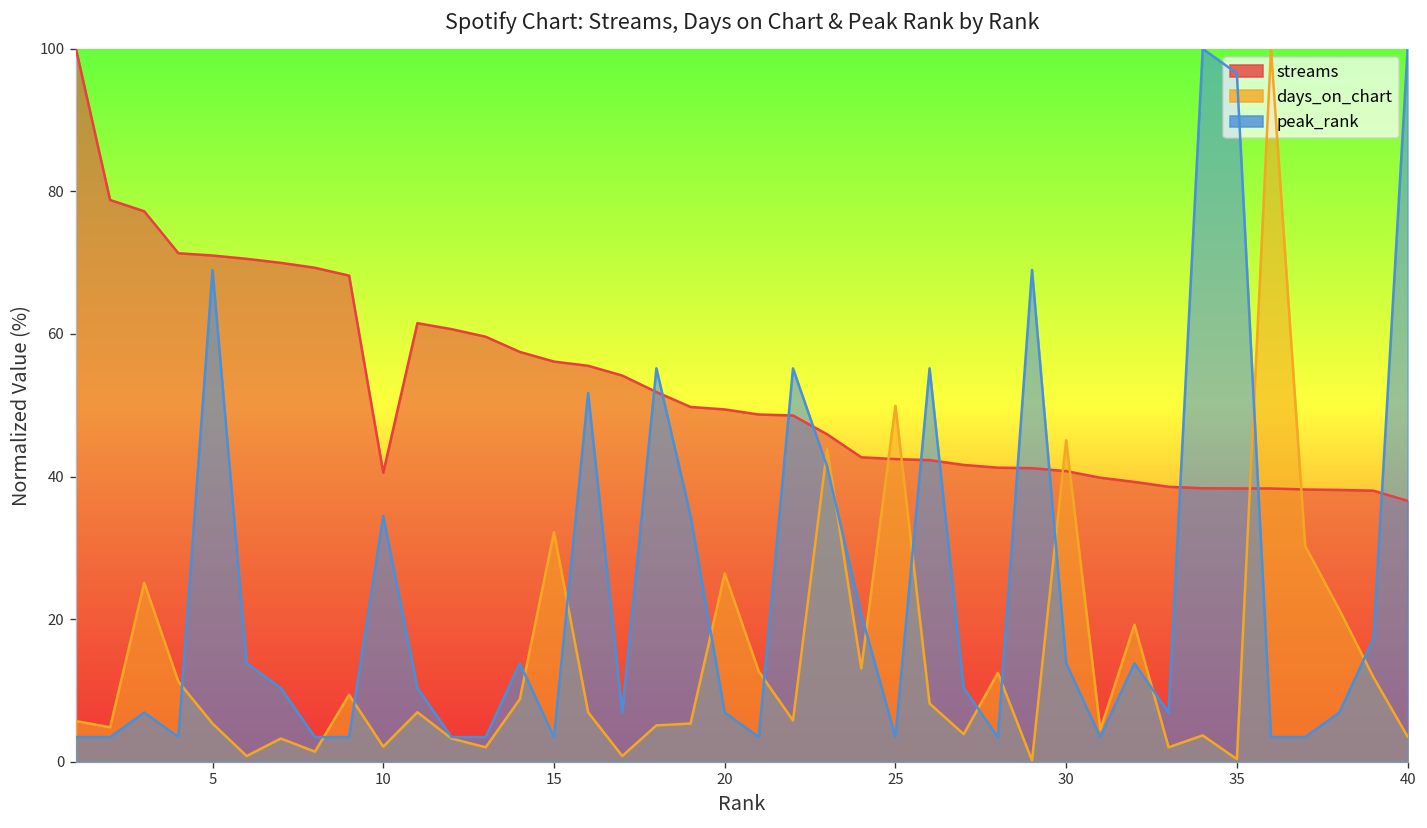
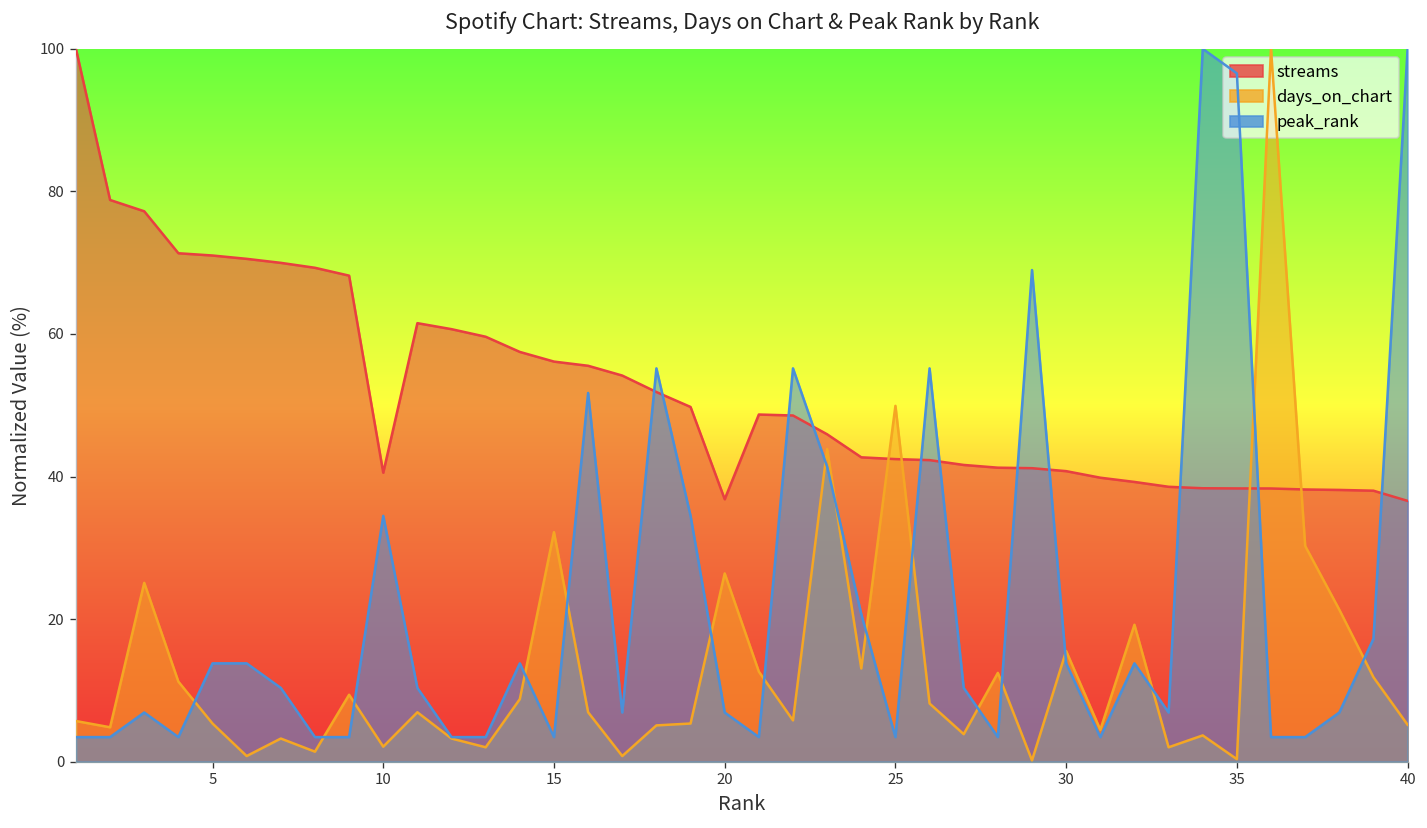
  {
    "streams": {
      "5": 71,
      "10": 41,
      "15": 56,
-     "20": 49,
+     "20": 37,
      "25": 42,
      "30": 41,
      "35": 38,
      "40": 37
    },
    "days_on_chart": {
      "5": 5,
      "10": 2,
      "15": 32,
      "20": 26,
      "25": 50,
-     "30": 45,
+     "30": 16,
      "35": 0,
-     "40": 4
+     "40": 5
    },
    "peak_rank": {
-     "5": 69,
+     "5": 14,
      "10": 34,
      "15": 3,
      "20": 7,
      "25": 3,
      "30": 14,
      "40": 100
    }
  }
